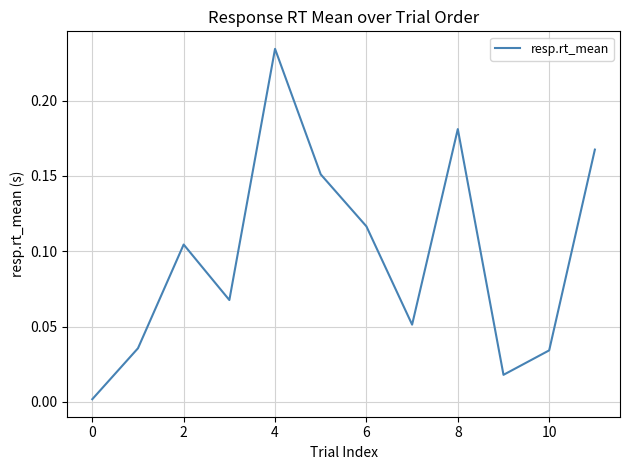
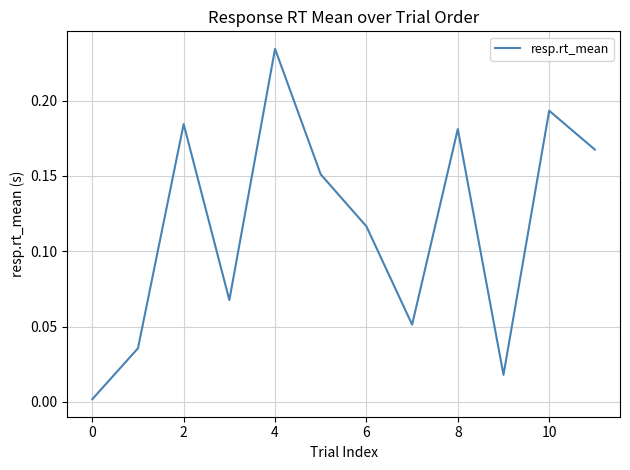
  {
    "0": 0.002,
-   "2": 0.104,
+   "2": 0.184,
    "4": 0.234,
    "6": 0.117,
    "8": 0.181,
-   "10": 0.034
+   "10": 0.193
  }
